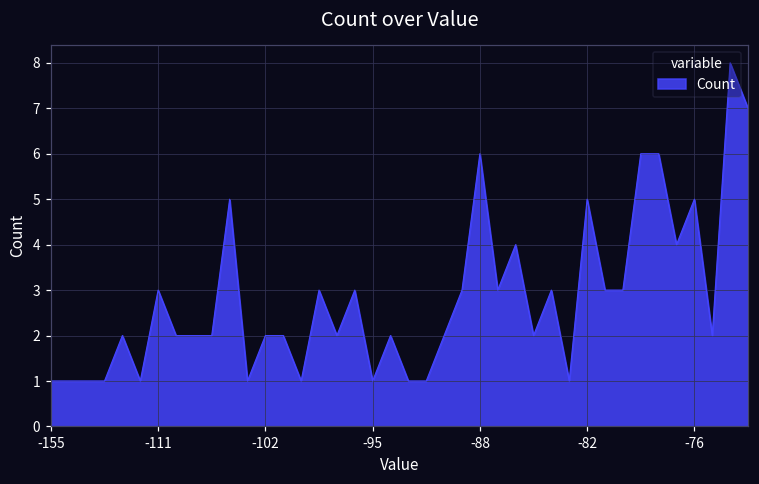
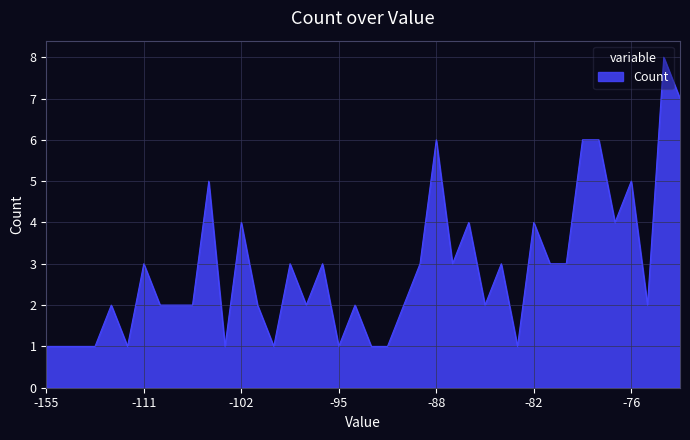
  {
    "-155": 1,
    "-111": 3,
-   "-102": 2,
+   "-102": 4,
    "-95": 1,
    "-88": 6,
-   "-82": 5,
+   "-82": 4,
    "-76": 5
  }
